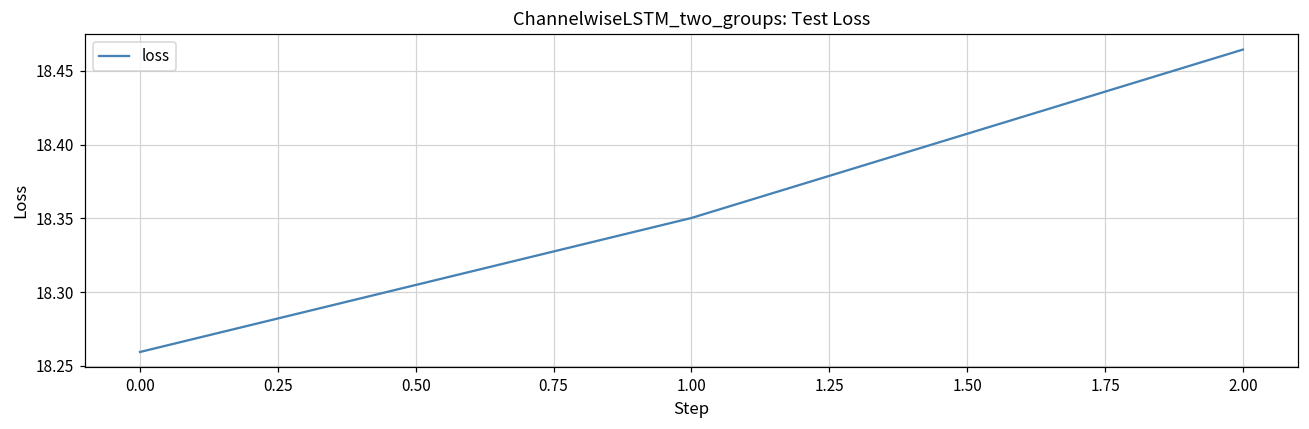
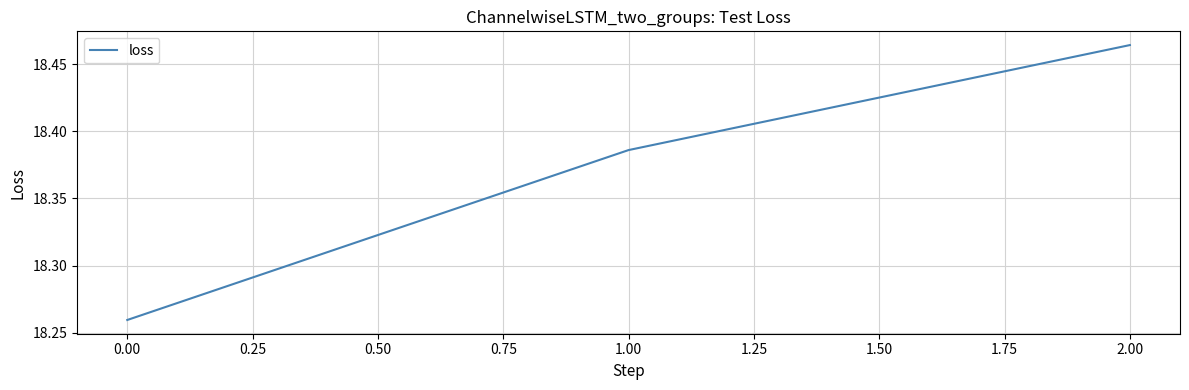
  {
    "0.00": 18.259,
-   "1.00": 18.350,
+   "1.00": 18.386,
    "2.00": 18.464
  }
